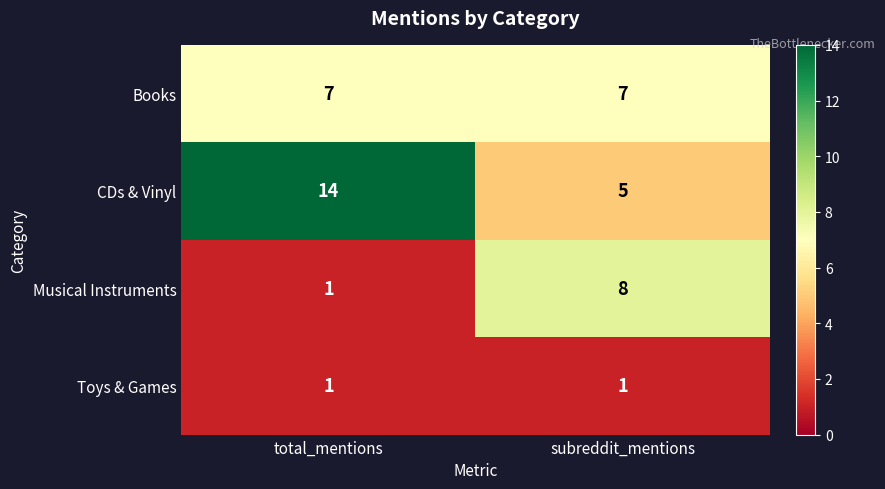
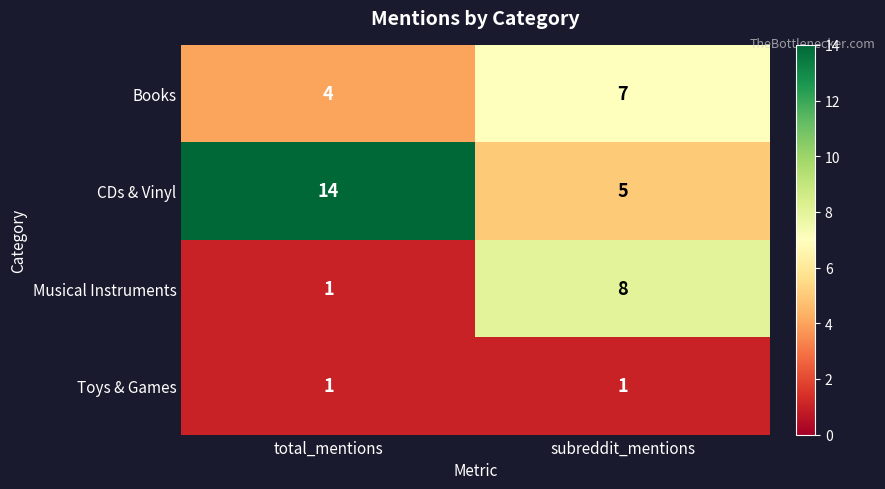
  {
    "Books": {
-     "total_mentions": 7,
+     "total_mentions": 4,
      "subreddit_mentions": 7
    },
    "CDs & Vinyl": {
      "total_mentions": 14,
      "subreddit_mentions": 5
    },
    "Musical Instruments": {
      "total_mentions": 1,
      "subreddit_mentions": 8
    },
    "Toys & Games": {
      "total_mentions": 1,
      "subreddit_mentions": 1
    }
  }
